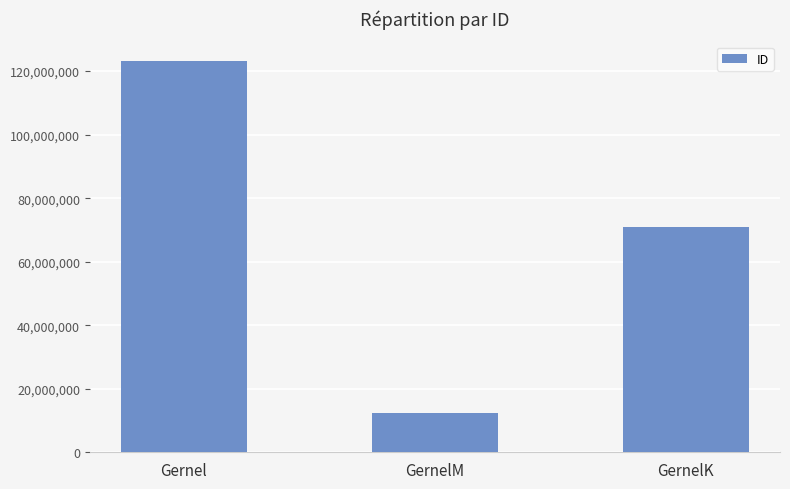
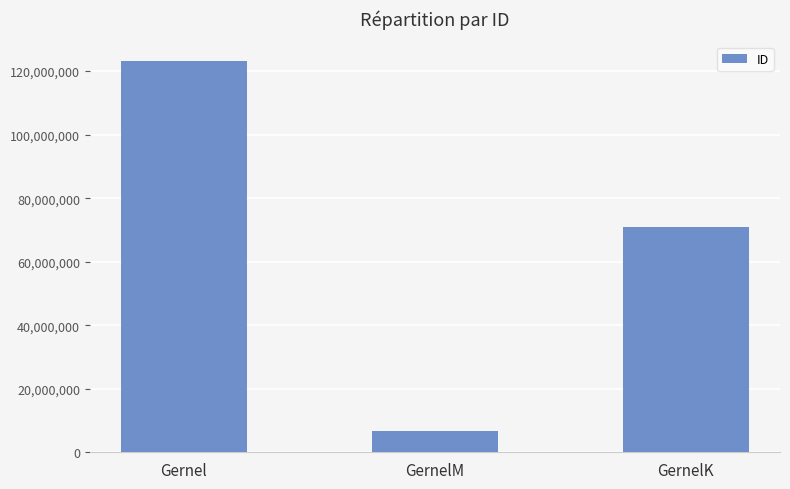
  {
    "Gernel": "123,000,000",
-   "GernelM": "12,000,000",
+   "GernelM": "7,000,000",
    "GernelK": "71,000,000"
  }
